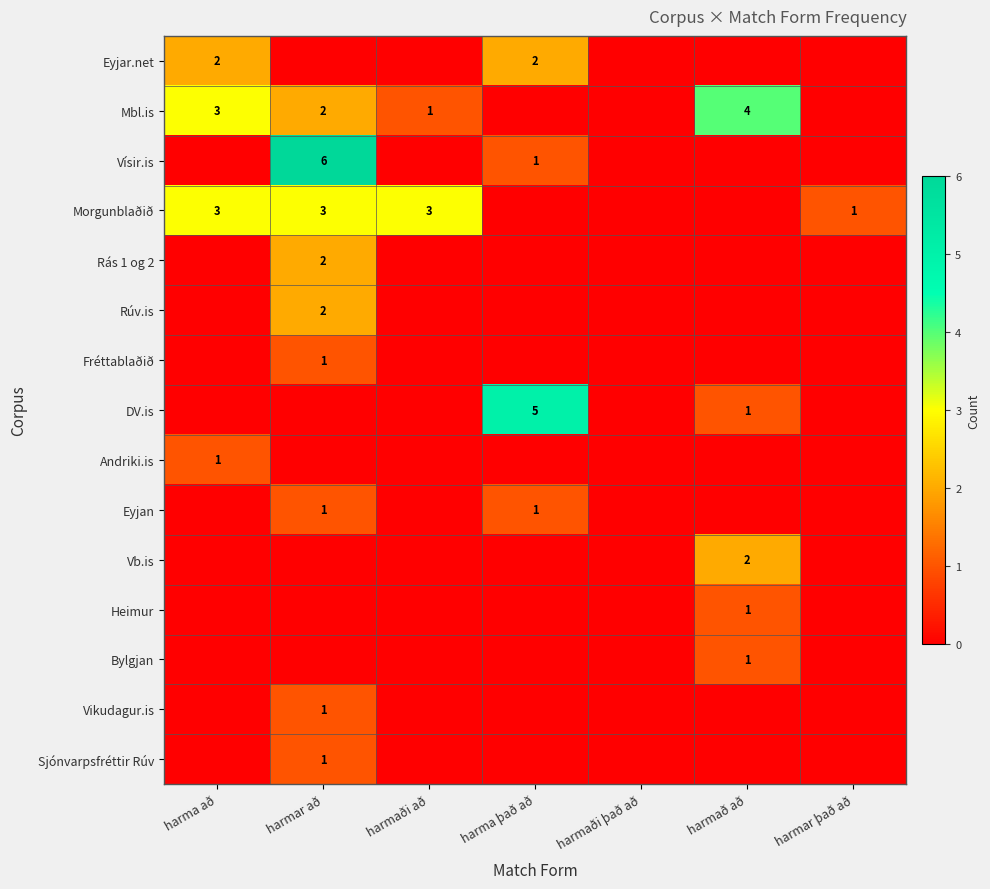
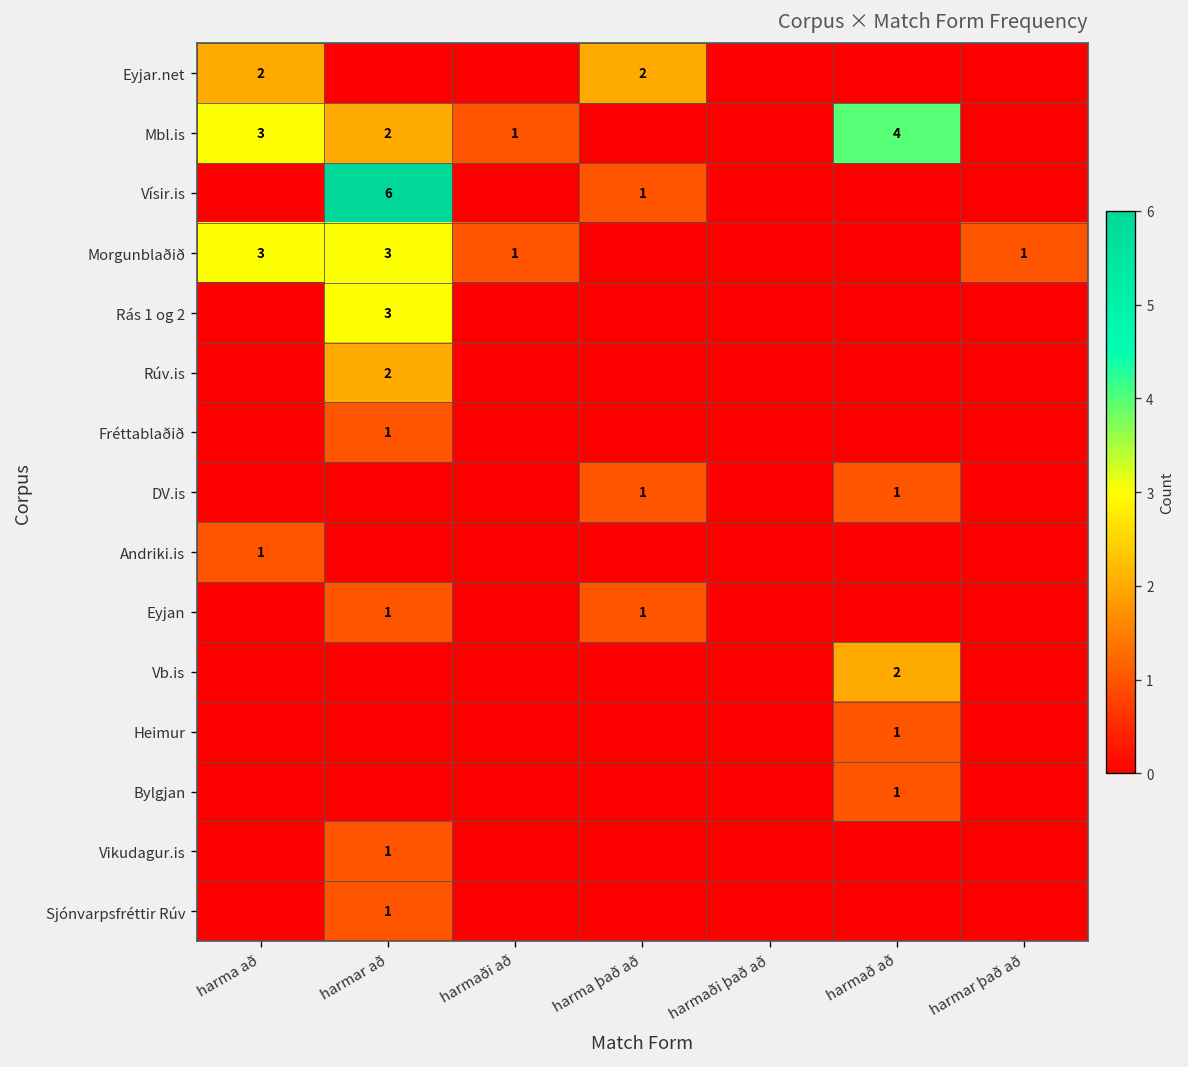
  {
    "Eyjar.net": {
      "harma að": 2,
      "harma það að": 2
    },
    "Mbl.is": {
      "harma að": 3,
      "harmar að": 2,
      "harmaði að": 1,
      "harmað að": 4
    },
    "Vísir.is": {
      "harmar að": 6,
      "harma það að": 1
    },
    "Morgunblaðið": {
      "harma að": 3,
      "harmar að": 3,
-     "harmaði að": 3,
+     "harmaði að": 1,
      "harmar það að": 1
    },
    "Rás 1 og 2": {
-     "harmar að": 2
+     "harmar að": 3
    },
    "Rúv.is": {
      "harmar að": 2
    },
    "Fréttablaðið": {
      "harmar að": 1
    },
    "DV.is": {
-     "harma það að": 5,
+     "harma það að": 1,
      "harmað að": 1
    },
    "Andriki.is": {
      "harma að": 1
    },
    "Eyjan": {
      "harmar að": 1,
      "harma það að": 1
    },
    "Vb.is": {
      "harmað að": 2
    },
    "Heimur": {
      "harmað að": 1
    },
    "Bylgjan": {
      "harmað að": 1
    },
    "Vikudagur.is": {
      "harmar að": 1
    },
    "Sjónvarpsfréttir Rúv": {
      "harmar að": 1
    }
  }
